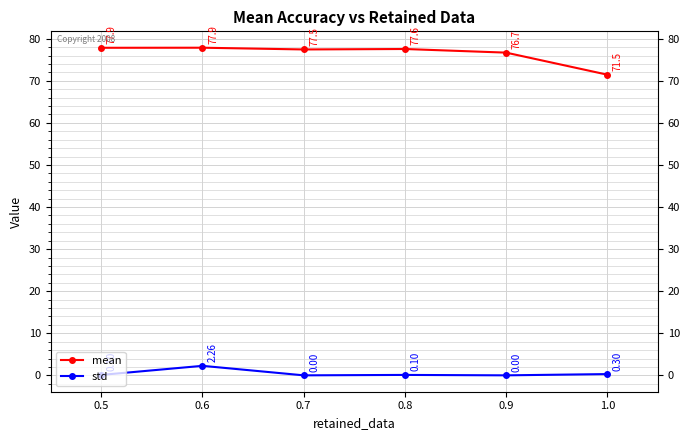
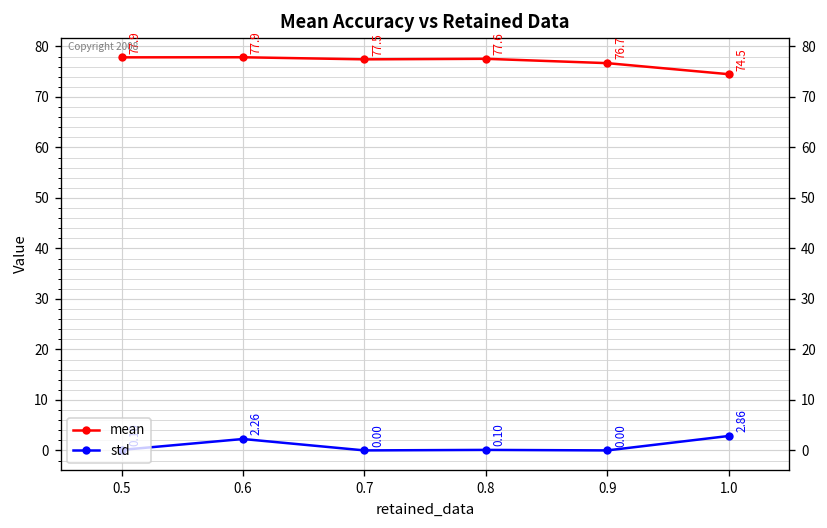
  {
    "mean": {
      "0.6": 77.9,
      "0.7": 77.5,
      "0.8": 77.6,
      "0.9": 76.7,
-     "1.0": 71.5
+     "1.0": 74.5
    },
    "std": {
      "0.6": 2.26,
      "0.7": 0.00,
      "0.8": 0.10,
      "0.9": 0.00,
-     "1.0": 0.30
+     "1.0": 2.86
    }
  }
